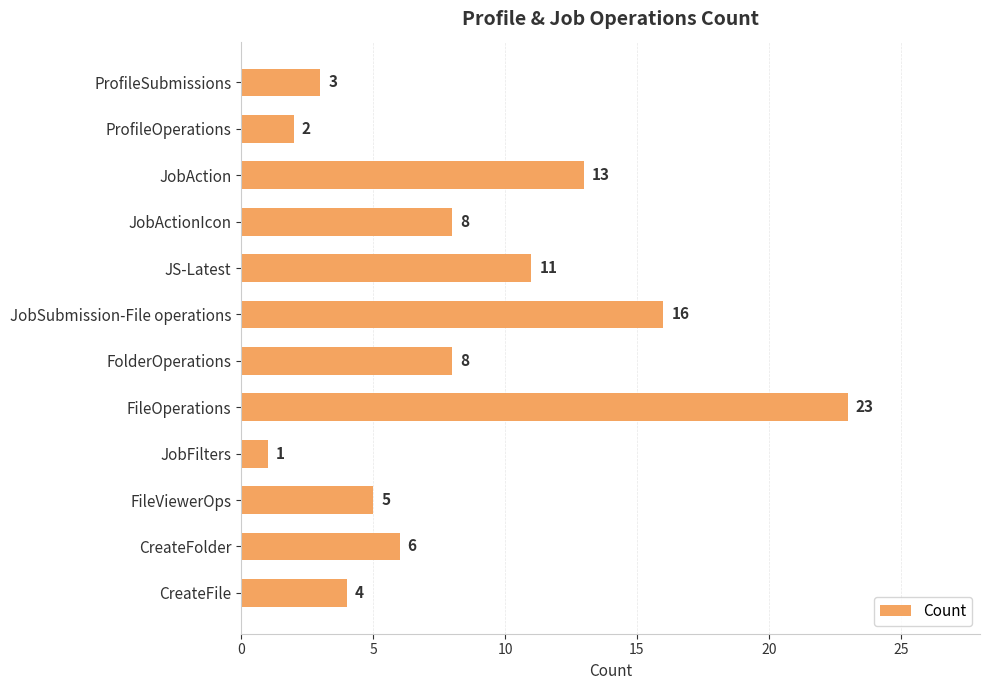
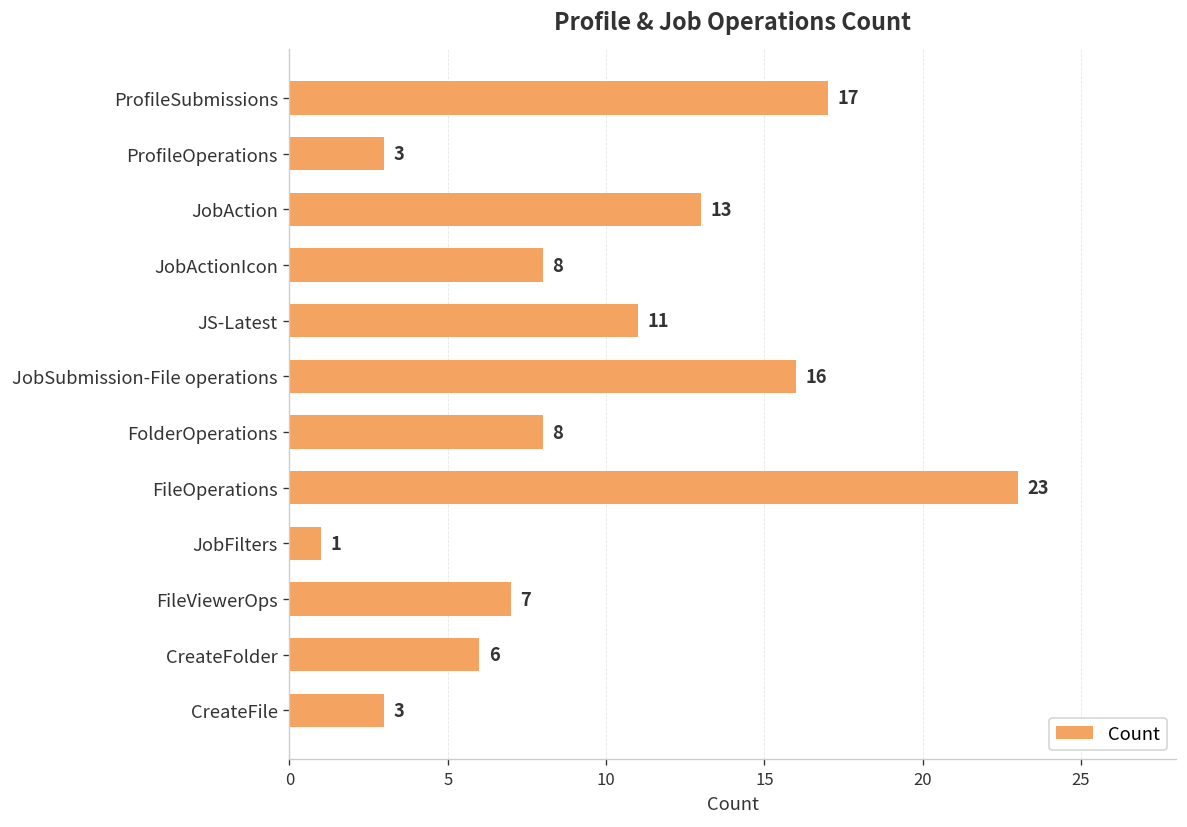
  {
-   "ProfileSubmissions": 3,
-   "ProfileOperations": 2,
+   "ProfileSubmissions": 17,
+   "ProfileOperations": 3,
    "JobAction": 13,
    "JobActionIcon": 8,
    "JS-Latest": 11,
    "JobSubmission-File operations": 16,
    "FolderOperations": 8,
    "FileOperations": 23,
    "JobFilters": 1,
-   "FileViewerOps": 5,
+   "FileViewerOps": 7,
    "CreateFolder": 6,
-   "CreateFile": 4
+   "CreateFile": 3
  }
